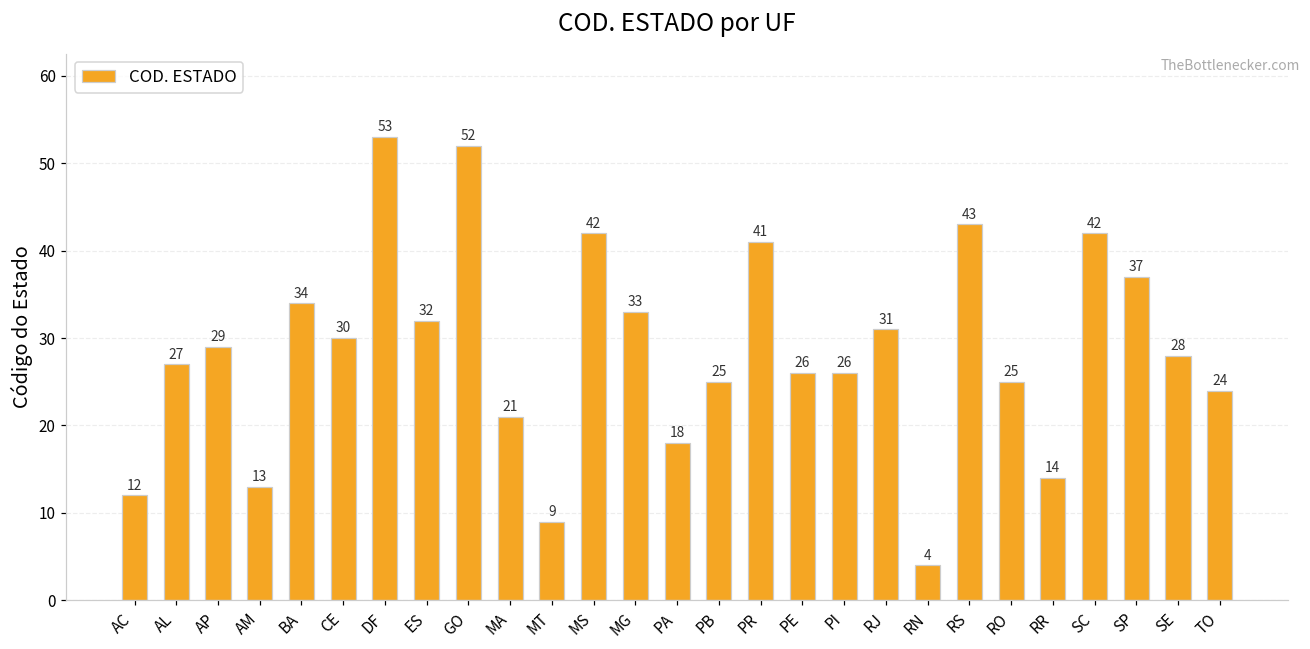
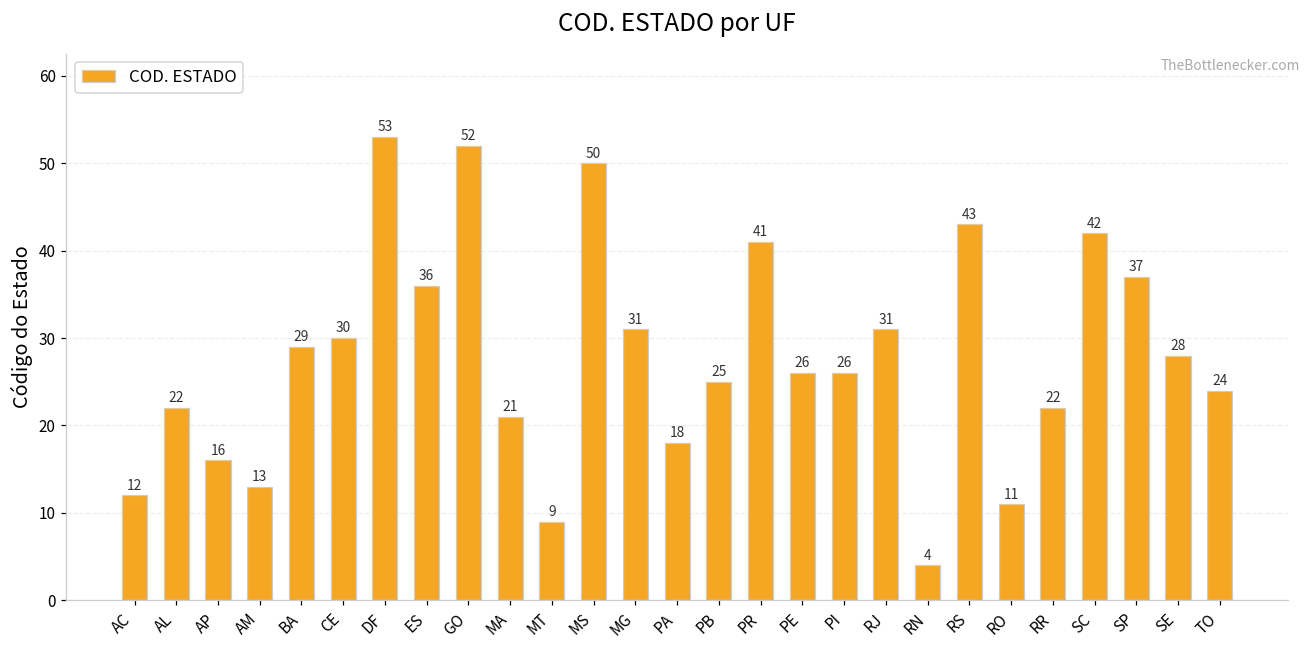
  {
    "AC": 12,
-   "AL": 27,
-   "AP": 29,
+   "AL": 22,
+   "AP": 16,
    "AM": 13,
-   "BA": 34,
+   "BA": 29,
    "CE": 30,
    "DF": 53,
-   "ES": 32,
+   "ES": 36,
    "GO": 52,
    "MA": 21,
    "MT": 9,
-   "MS": 42,
-   "MG": 33,
+   "MS": 50,
+   "MG": 31,
    "PA": 18,
    "PB": 25,
    "PR": 41,
    "PE": 26,
    "PI": 26,
    "RJ": 31,
    "RN": 4,
    "RS": 43,
-   "RO": 25,
-   "RR": 14,
+   "RO": 11,
+   "RR": 22,
    "SC": 42,
    "SP": 37,
    "SE": 28,
    "TO": 24
  }
